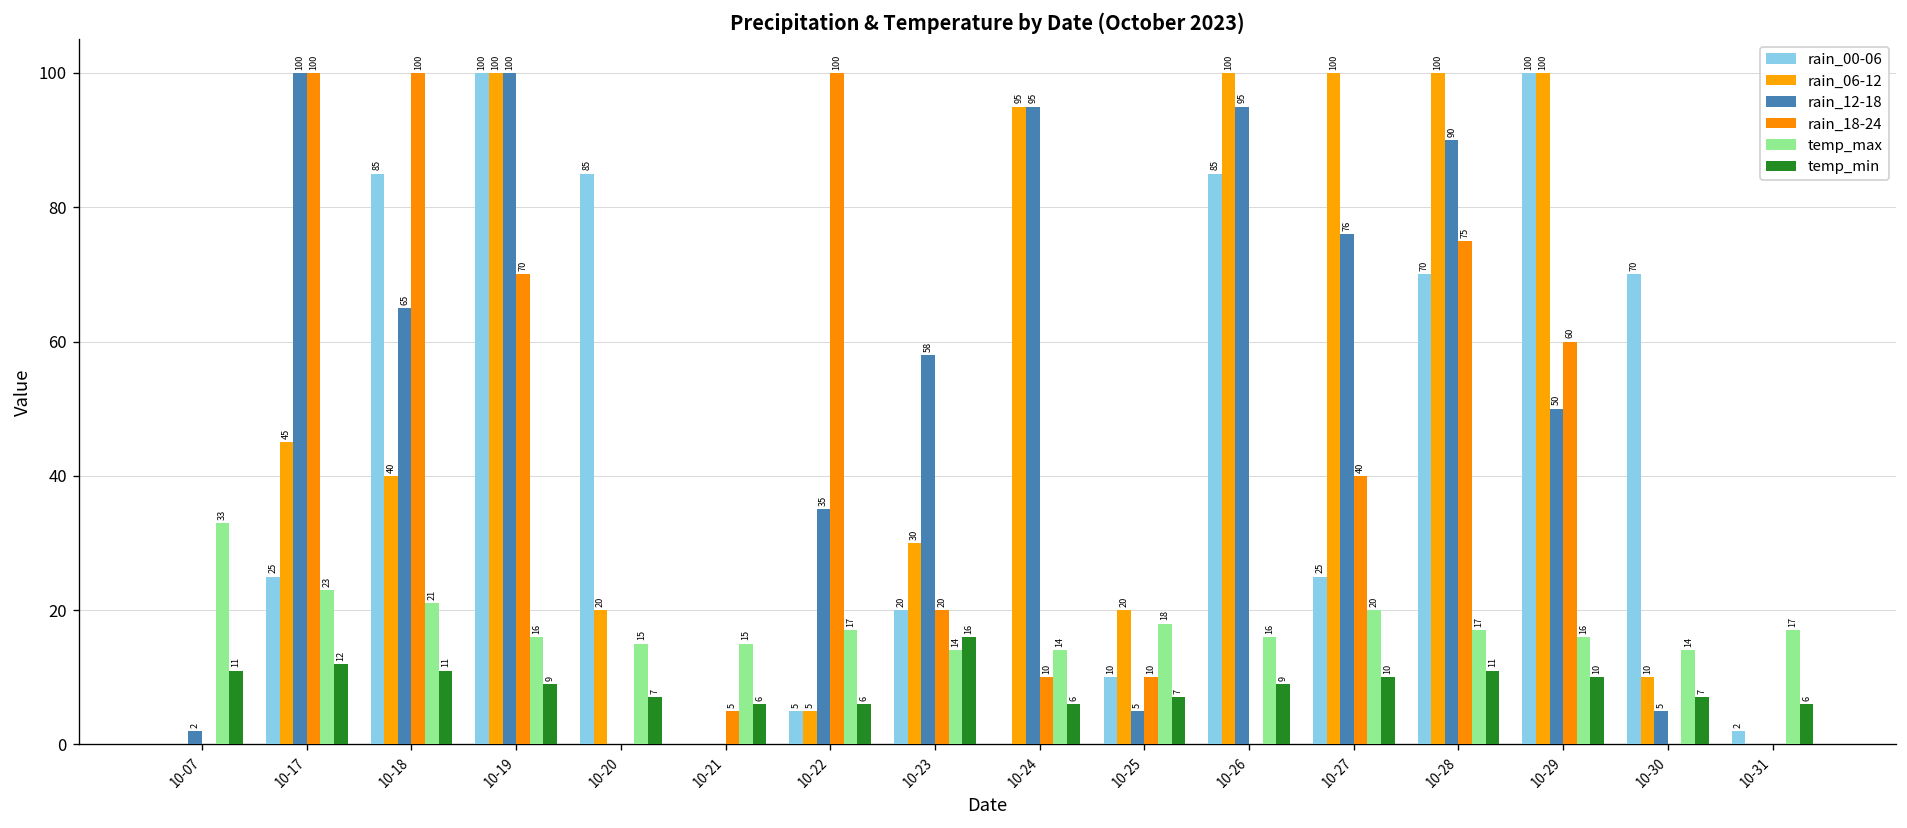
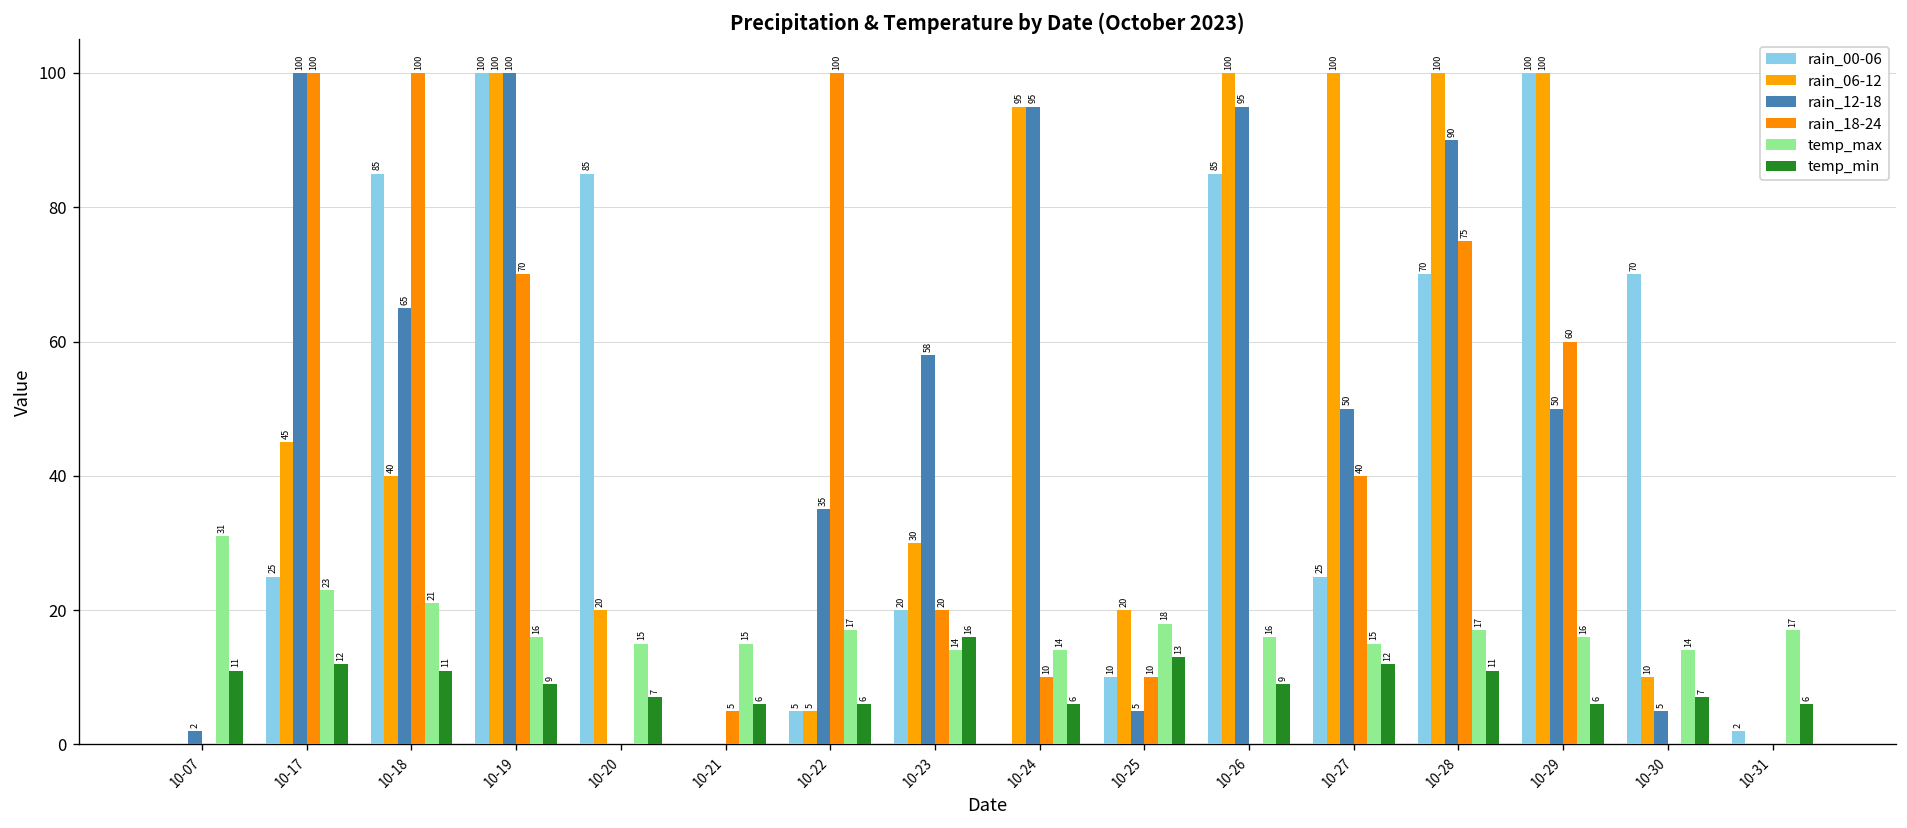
  {
    "rain_00-06": {
      "10-17": 25,
      "10-18": 85,
      "10-19": 100,
      "10-20": 85,
      "10-22": 5,
      "10-23": 20,
      "10-25": 10,
      "10-26": 85,
      "10-27": 25,
      "10-28": 70,
      "10-29": 100,
      "10-30": 70,
      "10-31": 2
    },
    "rain_12-18": {
      "10-07": 2,
      "10-17": 100,
      "10-18": 65,
      "10-19": 100,
      "10-22": 35,
      "10-23": 58,
      "10-24": 95,
      "10-25": 5,
      "10-26": 95,
-     "10-27": 76,
+     "10-27": 50,
      "10-28": 90,
      "10-29": 50,
      "10-30": 5
    },
    "temp_max": {
-     "10-07": 33,
+     "10-07": 31,
      "10-17": 23,
      "10-18": 21,
      "10-19": 16,
      "10-20": 15,
      "10-21": 15,
      "10-22": 17,
      "10-23": 14,
      "10-24": 14,
      "10-25": 18,
      "10-26": 16,
-     "10-27": 20,
+     "10-27": 15,
      "10-28": 17,
      "10-29": 16,
      "10-30": 14,
      "10-31": 17
    },
    "temp_min": {
      "10-07": 11,
      "10-17": 12,
      "10-18": 11,
      "10-19": 9,
      "10-20": 7,
      "10-21": 6,
      "10-22": 6,
      "10-23": 16,
      "10-24": 6,
-     "10-25": 7,
+     "10-25": 13,
      "10-26": 9,
-     "10-27": 10,
+     "10-27": 12,
      "10-28": 11,
-     "10-29": 10,
+     "10-29": 6,
      "10-30": 7,
      "10-31": 6
    }
  }
